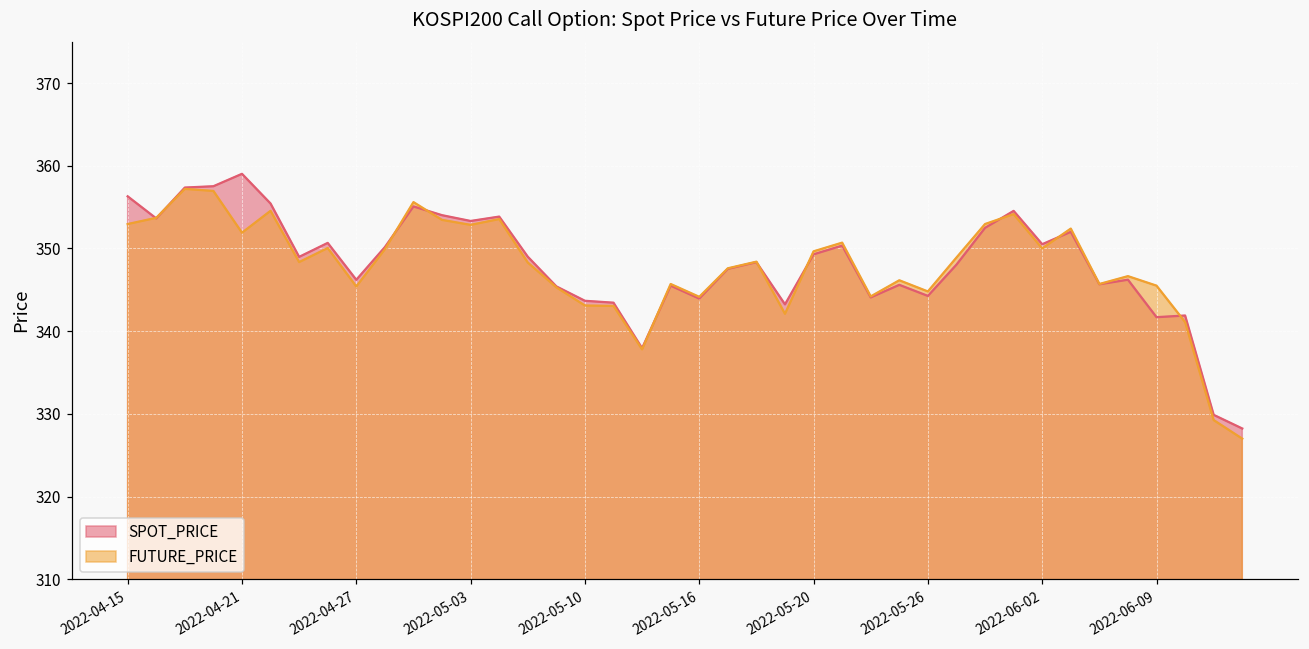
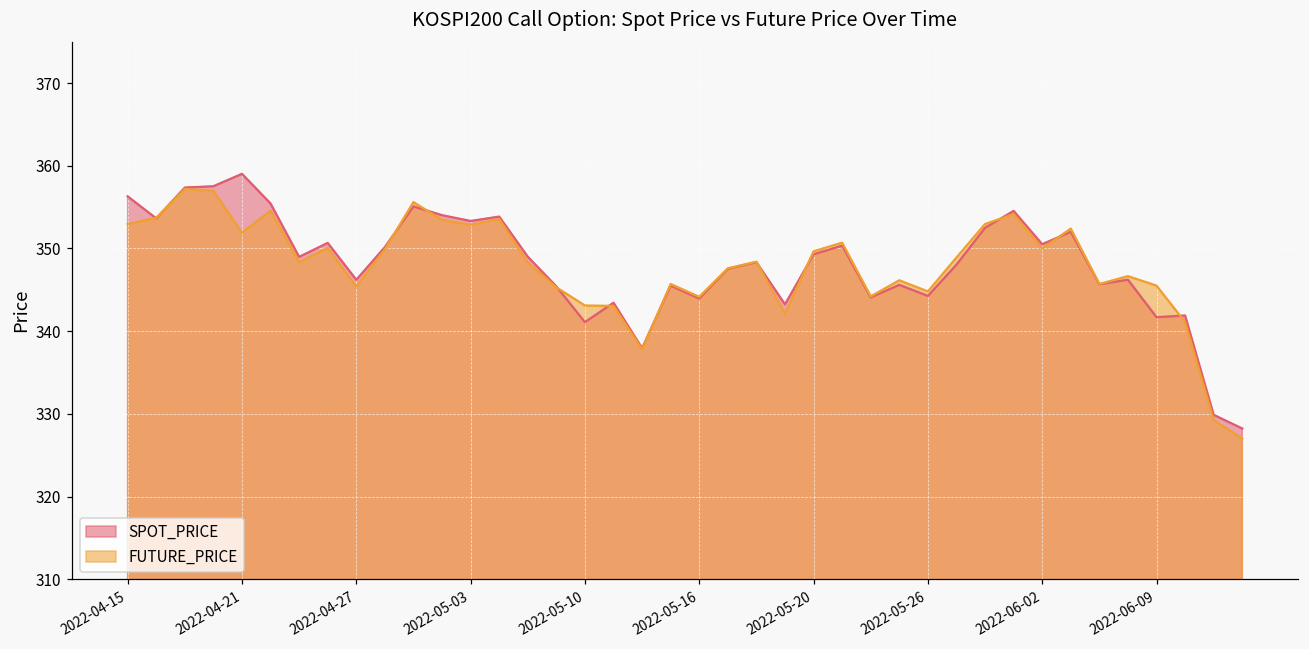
  {
    "SPOT_PRICE": {
      "2022-04-15": 356,
      "2022-04-21": 359,
      "2022-04-27": 346,
      "2022-05-03": 353,
-     "2022-05-10": 344,
+     "2022-05-10": 341,
      "2022-05-20": 349,
      "2022-05-26": 344,
      "2022-06-02": 351,
      "2022-06-09": 342
    },
    "FUTURE_PRICE": {
      "2022-04-15": 353,
      "2022-04-21": 352,
      "2022-04-27": 345,
      "2022-05-03": 353,
      "2022-05-10": 343,
      "2022-05-20": 350,
      "2022-05-26": 345,
      "2022-06-02": 350,
      "2022-06-09": 346
    }
  }
